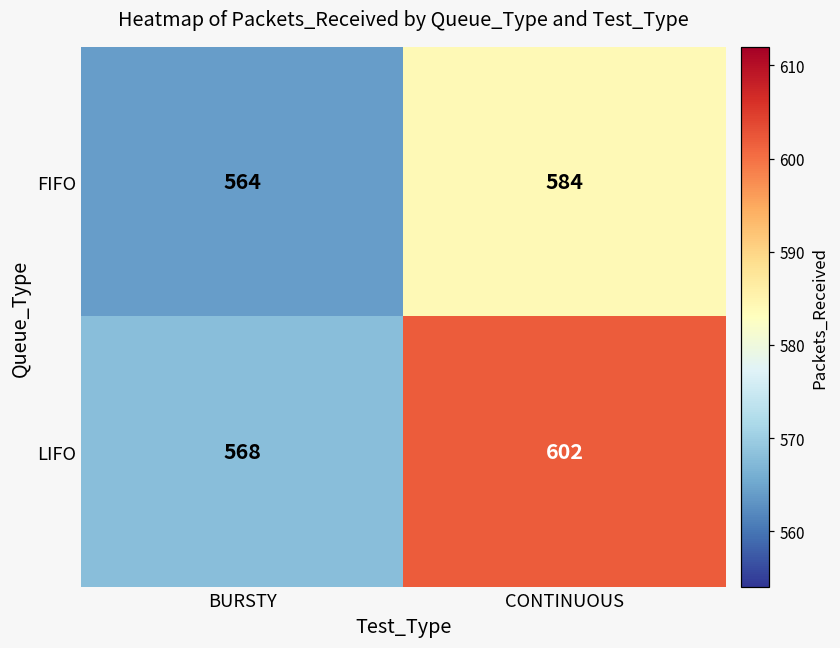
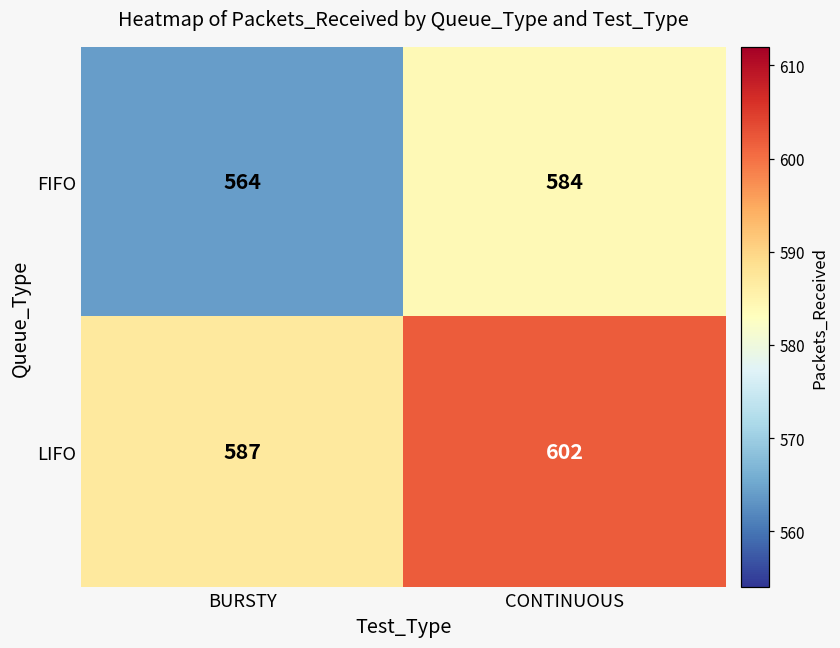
  {
    "FIFO": {
      "BURSTY": 564,
      "CONTINUOUS": 584
    },
    "LIFO": {
-     "BURSTY": 568,
+     "BURSTY": 587,
      "CONTINUOUS": 602
    }
  }
